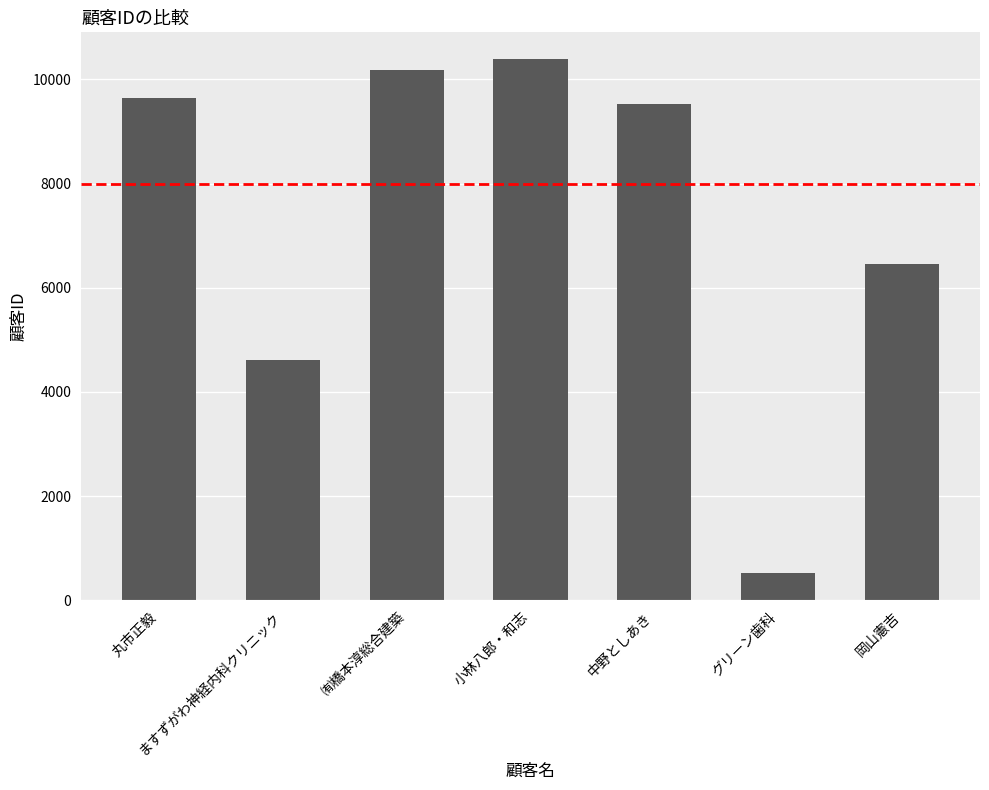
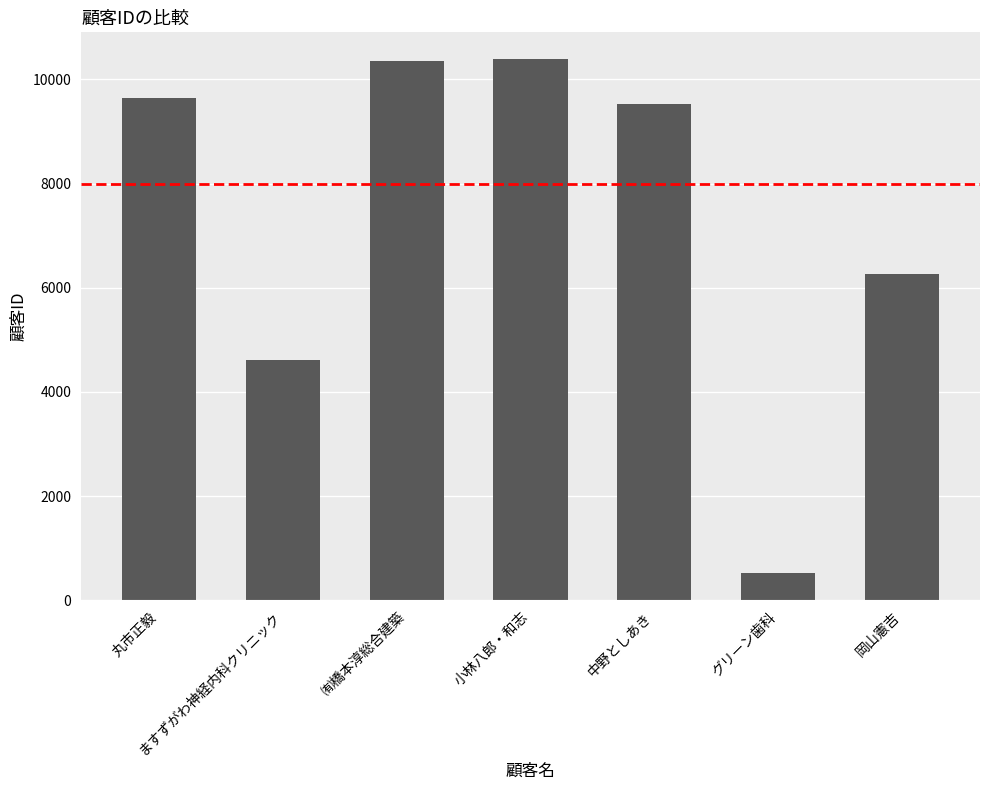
  {
    "丸市正毅": 9600,
    "ますずがわ神経内科クリニック": 4600,
-   "㈲橋本淳総合建築": 10200,
+   "㈲橋本淳総合建築": 10400,
    "小林八郎・和志": 10400,
    "中野としあき": 9500,
    "グリーン歯科": 500,
-   "岡山憲吉": 6400
+   "岡山憲吉": 6300
  }
